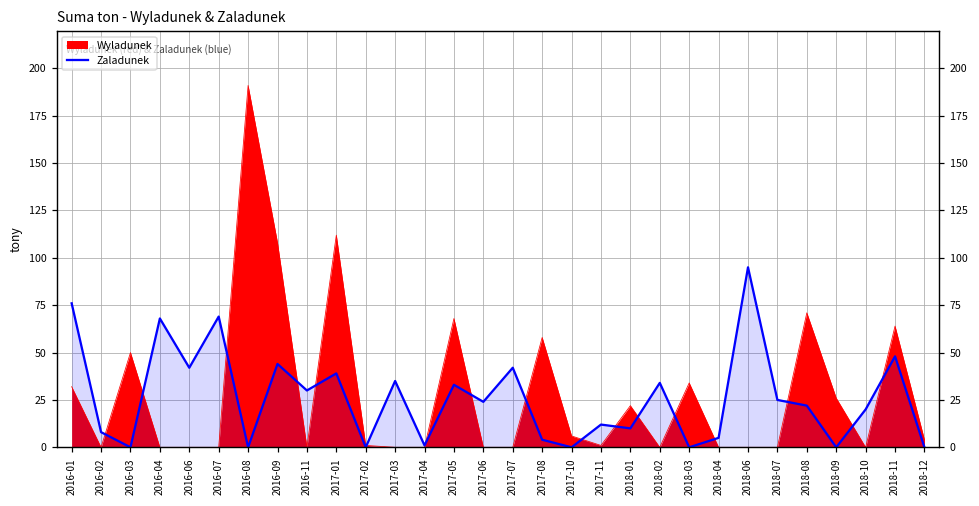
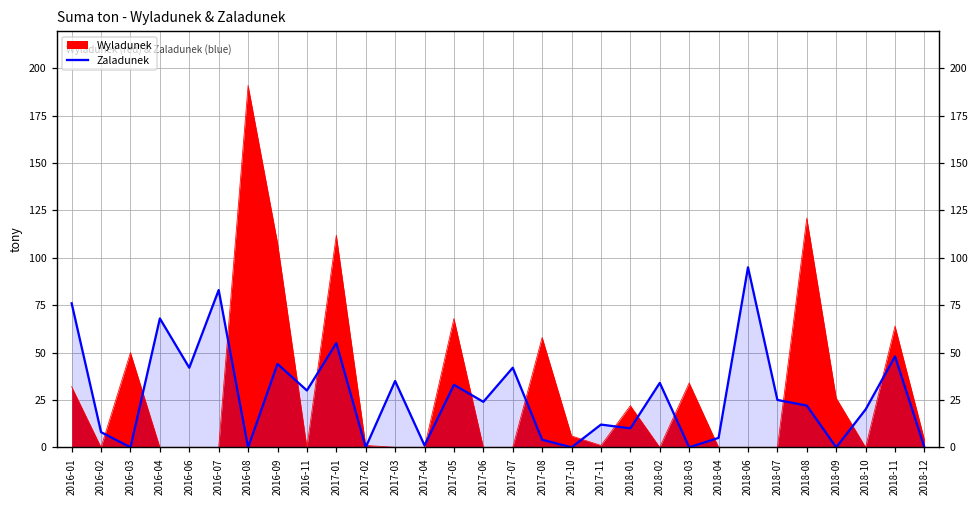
  {
    "Wyladunek": {
      "2016-01": 32,
      "2016-02": 0,
      "2016-03": 50,
      "2016-04": 0,
      "2016-06": 0,
      "2016-07": 0,
      "2016-08": 191,
      "2016-09": 108,
      "2016-11": 0,
      "2017-01": 112,
      "2017-03": 0,
      "2017-05": 68,
      "2017-06": 0,
      "2017-07": 0,
      "2017-08": 58,
      "2017-10": 6,
      "2017-11": 1,
      "2018-01": 22,
      "2018-02": 0,
      "2018-03": 34,
      "2018-04": 0,
      "2018-06": 0,
      "2018-07": 0,
-     "2018-08": 71,
+     "2018-08": 121,
      "2018-09": 26,
      "2018-10": 0,
      "2018-11": 64,
      "2018-12": 4
    },
    "Zaladunek": {
      "2016-01": 76,
      "2016-02": 8,
      "2016-03": 0,
      "2016-04": 68,
      "2016-06": 42,
-     "2016-07": 69,
+     "2016-07": 83,
      "2016-08": 0,
      "2016-09": 44,
      "2016-11": 30,
-     "2017-01": 39,
+     "2017-01": 55,
      "2017-03": 35,
      "2017-05": 33,
      "2017-06": 24,
      "2017-07": 42,
      "2017-08": 4,
      "2017-10": 0,
      "2017-11": 12,
      "2018-01": 10,
      "2018-02": 34,
      "2018-03": 0,
      "2018-04": 5,
      "2018-06": 95,
      "2018-07": 25,
      "2018-08": 22,
      "2018-09": 0,
      "2018-10": 20,
      "2018-11": 48,
      "2018-12": 0
    }
  }
